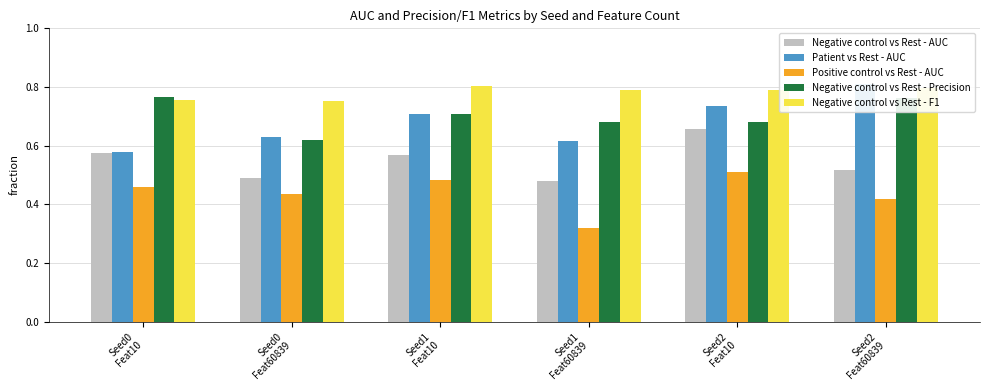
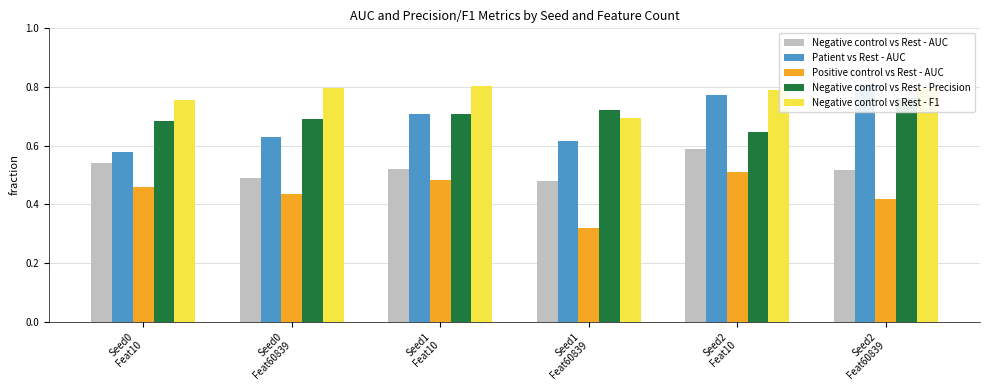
  {
    "Negative control vs Rest - AUC": {
-     "Seed0 Feat10": 0.58,
+     "Seed0 Feat10": 0.54,
      "Seed0 Feat60839": 0.49,
-     "Seed1 Feat10": 0.57,
+     "Seed1 Feat10": 0.52,
      "Seed1 Feat60839": 0.48,
-     "Seed2 Feat10": 0.66,
+     "Seed2 Feat10": 0.59,
      "Seed2 Feat60839": 0.52
    },
    "Patient vs Rest - AUC": {
      "Seed0 Feat10": 0.58,
      "Seed0 Feat60839": 0.63,
      "Seed1 Feat10": 0.71,
      "Seed1 Feat60839": 0.62,
-     "Seed2 Feat10": 0.74
+     "Seed2 Feat10": 0.77
    },
    "Positive control vs Rest - AUC": {
      "Seed0 Feat10": 0.46,
      "Seed0 Feat60839": 0.44,
      "Seed1 Feat10": 0.48,
      "Seed1 Feat60839": 0.32,
      "Seed2 Feat10": 0.51,
      "Seed2 Feat60839": 0.42
    },
    "Negative control vs Rest - Precision": {
-     "Seed0 Feat10": 0.77,
-     "Seed0 Feat60839": 0.62,
+     "Seed0 Feat10": 0.68,
+     "Seed0 Feat60839": 0.69,
      "Seed1 Feat10": 0.71,
-     "Seed1 Feat60839": 0.68,
-     "Seed2 Feat10": 0.68
+     "Seed1 Feat60839": 0.72,
+     "Seed2 Feat10": 0.65
    },
    "Negative control vs Rest - F1": {
      "Seed0 Feat10": 0.76,
-     "Seed0 Feat60839": 0.75,
+     "Seed0 Feat60839": 0.80,
      "Seed1 Feat10": 0.80,
-     "Seed1 Feat60839": 0.79,
+     "Seed1 Feat60839": 0.70,
      "Seed2 Feat10": 0.79
    }
  }
